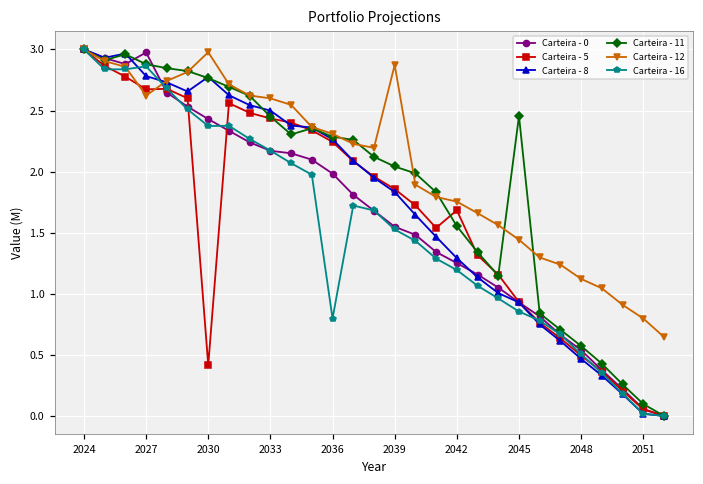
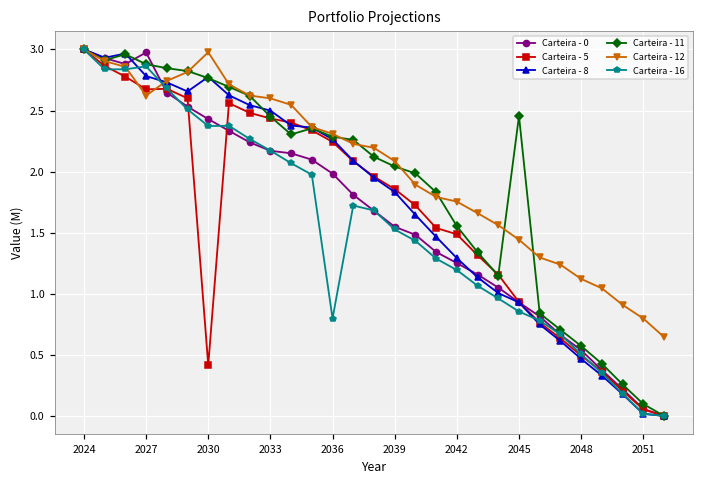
  {
    "Carteira - 0": {
      "2027": 2.98,
      "2030": 2.43,
      "2036": 1.98,
      "2042": 1.25,
      "2048": 0.54
    },
    "Carteira - 5": {
      "2027": 2.67,
      "2030": 0.41,
      "2039": 1.86,
-     "2042": 1.68
+     "2042": 1.49
    },
    "Carteira - 8": {
      "2027": 2.78,
      "2033": 2.50,
      "2039": 1.83,
      "2042": 1.29,
      "2048": 0.47
    },
    "Carteira - 11": {
      "2039": 2.04,
      "2042": 1.55,
      "2045": 2.46,
      "2048": 0.57,
      "2051": 0.10
    },
    "Carteira - 12": {
      "2027": 2.62,
      "2030": 2.98,
      "2033": 2.60,
      "2036": 2.31,
-     "2039": 2.87,
+     "2039": 2.09,
      "2042": 1.75,
      "2045": 1.44,
      "2048": 1.12,
      "2051": 0.80
    },
    "Carteira - 16": {
      "2030": 2.37,
      "2036": 0.80,
      "2042": 1.19,
      "2045": 0.85
    }
  }
